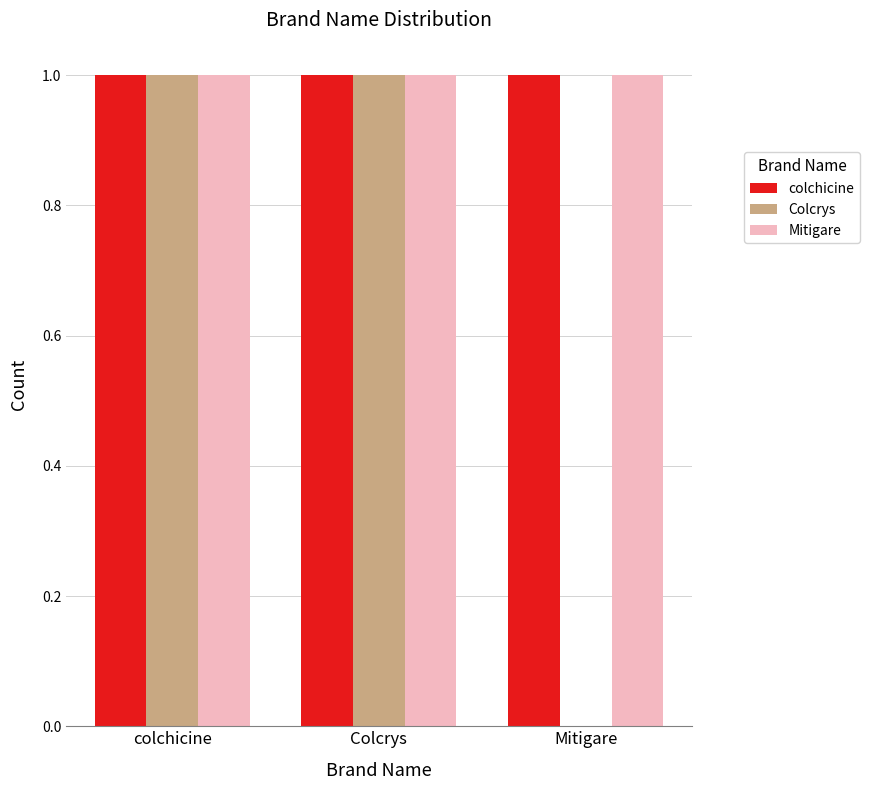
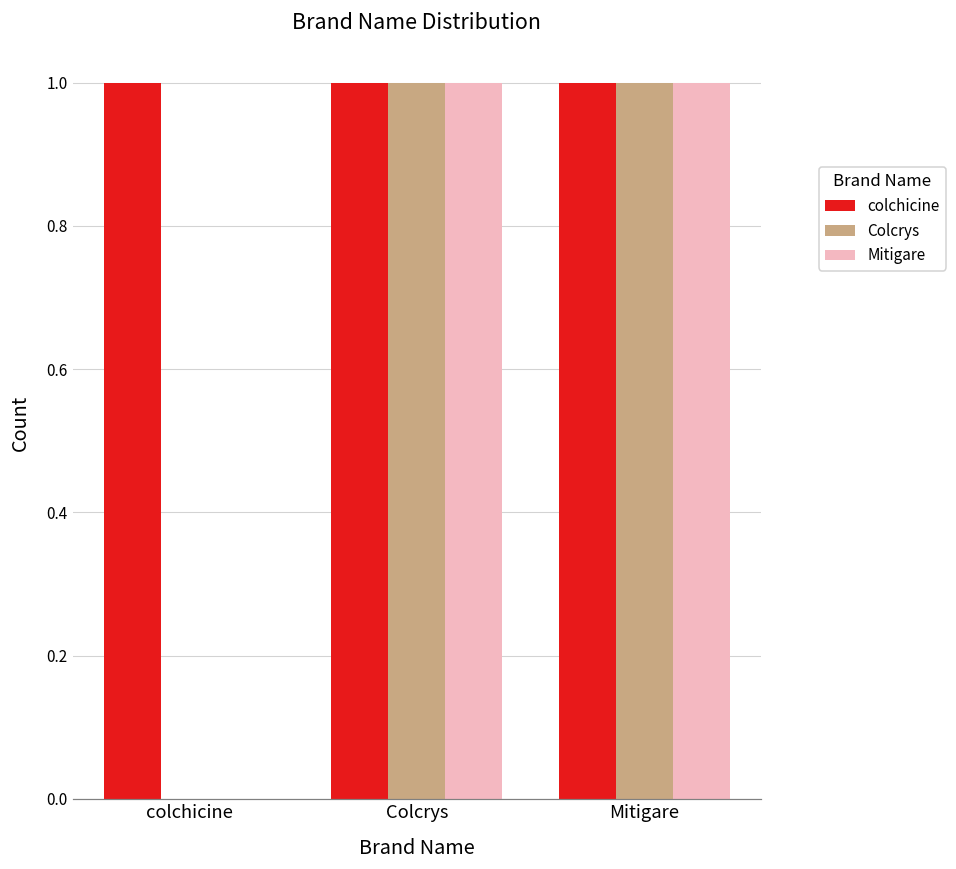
  {
    "colchicine": {
      "colchicine": 1,
      "Colcrys": 1,
      "Mitigare": 1
    },
    "Colcrys": {
-     "colchicine": 1,
+     "colchicine": 0,
      "Colcrys": 1,
-     "Mitigare": 0
+     "Mitigare": 1
    },
    "Mitigare": {
-     "colchicine": 1,
+     "colchicine": 0,
      "Colcrys": 1,
      "Mitigare": 1
    }
  }
